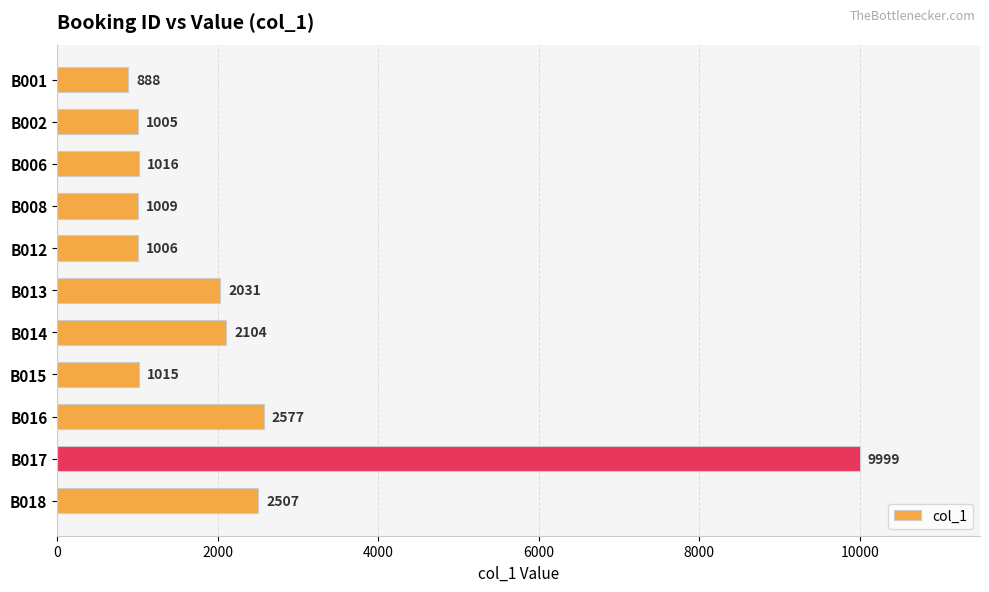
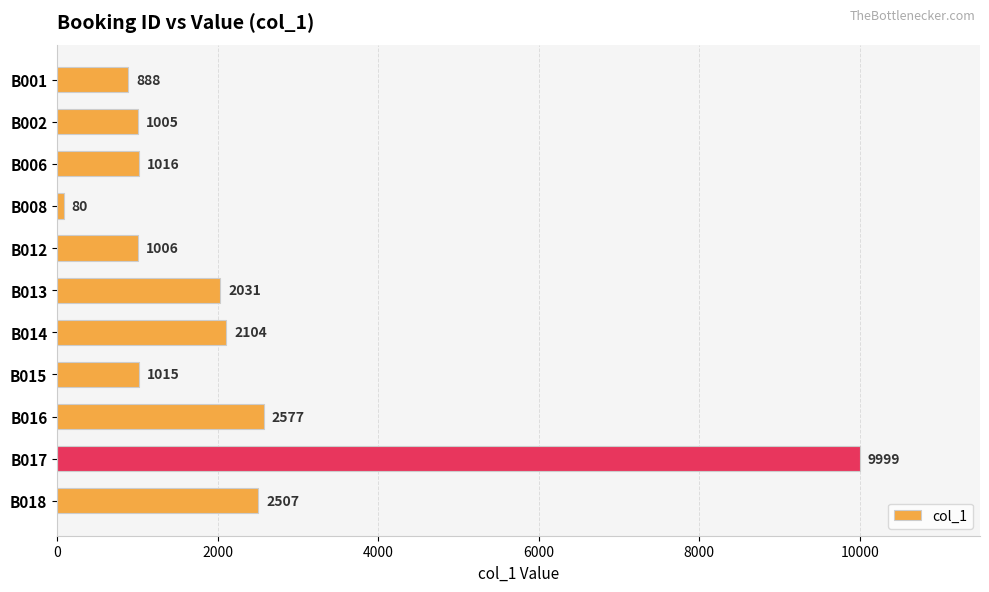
  {
    "B001": 888,
    "B002": 1005,
    "B006": 1016,
-   "B008": 1009,
+   "B008": 80,
    "B012": 1006,
    "B013": 2031,
    "B014": 2104,
    "B015": 1015,
    "B016": 2577,
    "B017": 9999,
    "B018": 2507
  }
